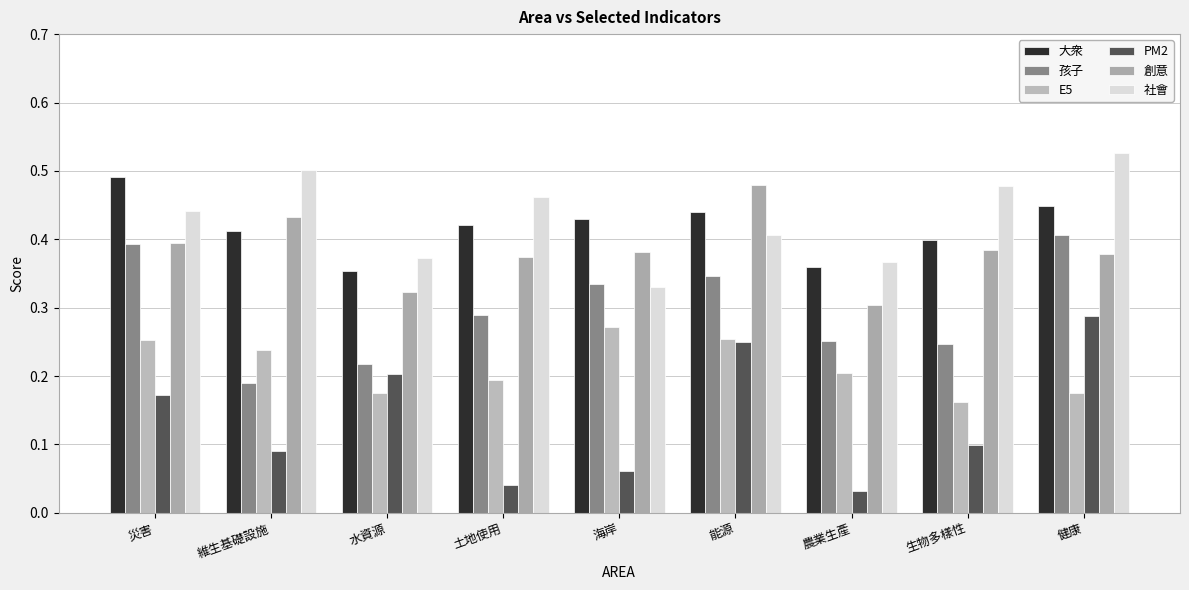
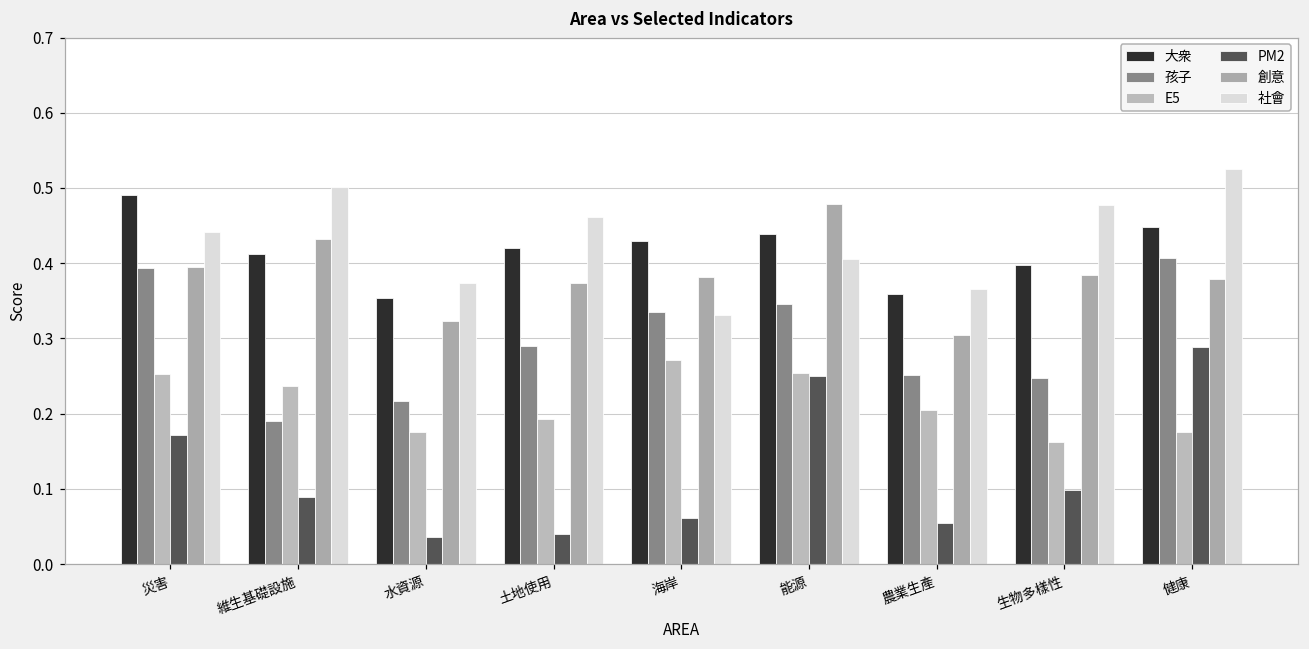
  {
    "大衆": {
      "災害": 0.49,
      "維生基礎設施": 0.41,
      "水資源": 0.35,
      "土地使用": 0.42,
      "海岸": 0.43,
      "能源": 0.44,
      "農業生產": 0.36,
      "生物多樣性": 0.40,
      "健康": 0.45
    },
    "PM2": {
      "災害": 0.17,
      "維生基礎設施": 0.09,
-     "水資源": 0.20,
+     "水資源": 0.04,
      "土地使用": 0.04,
      "海岸": 0.06,
      "能源": 0.25,
-     "農業生產": 0.03,
+     "農業生產": 0.05,
      "生物多樣性": 0.10,
      "健康": 0.29
    }
  }
